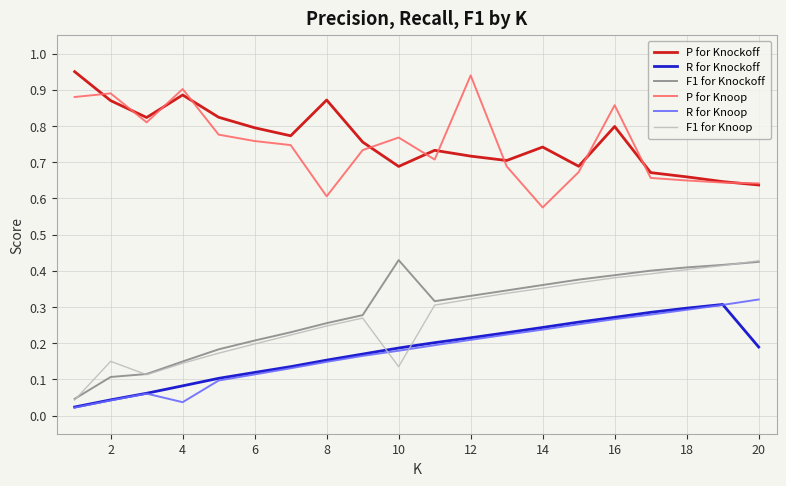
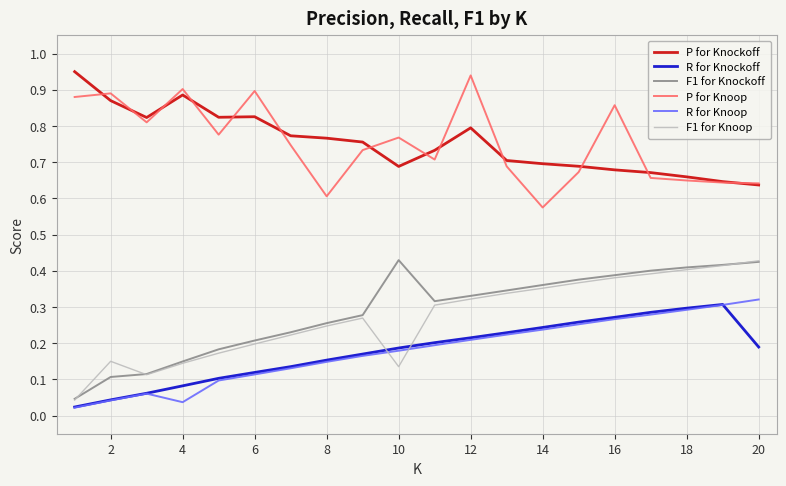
  {
    "P for Knockoff": {
      "2": 0.87,
      "4": 0.89,
-     "6": 0.79,
-     "8": 0.87,
+     "6": 0.83,
+     "8": 0.77,
      "10": 0.69,
-     "12": 0.72,
-     "14": 0.74,
-     "16": 0.80,
+     "12": 0.79,
+     "14": 0.70,
+     "16": 0.68,
      "18": 0.66
    },
    "R for Knockoff": {
      "4": 0.08,
      "10": 0.19,
      "20": 0.19
    },
    "F1 for Knockoff": {
      "2": 0.11,
      "6": 0.21,
      "8": 0.26,
      "10": 0.43,
      "12": 0.33,
      "14": 0.36
    },
    "P for Knoop": {
      "2": 0.89,
      "4": 0.90,
-     "6": 0.76,
+     "6": 0.90,
      "8": 0.61,
      "10": 0.77,
      "12": 0.94,
      "14": 0.57,
      "16": 0.86,
      "18": 0.65
    },
    "R for Knoop": {
      "4": 0.04,
      "10": 0.18,
      "20": 0.32
    },
    "F1 for Knoop": {
      "2": 0.15,
      "6": 0.20,
      "8": 0.25,
      "10": 0.14,
      "12": 0.32,
      "14": 0.35
    }
  }
